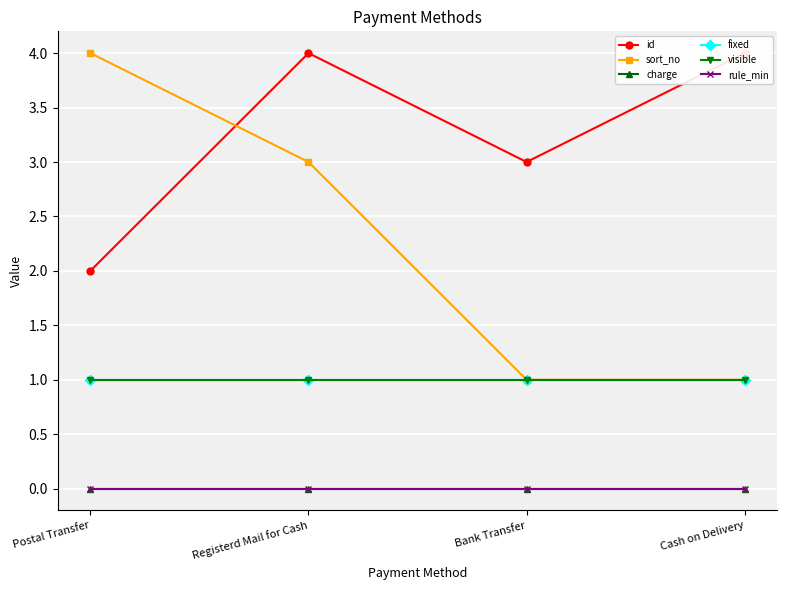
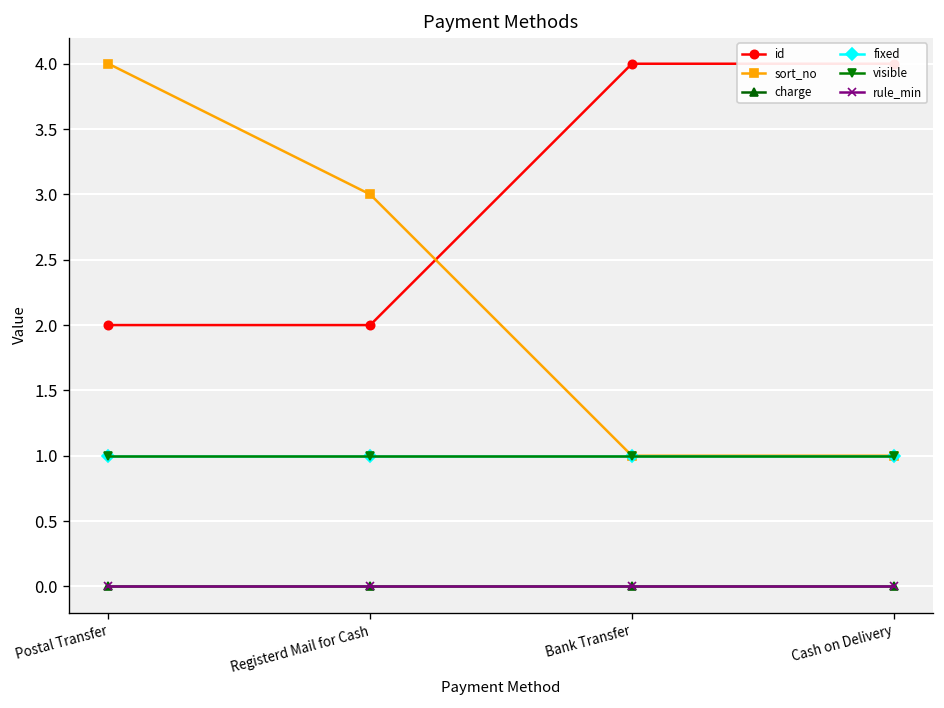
  {
    "id": {
      "Postal Transfer": 2,
-     "Registerd Mail for Cash": 4,
-     "Bank Transfer": 3
+     "Registerd Mail for Cash": 2,
+     "Bank Transfer": 4
    },
    "sort_no": {
      "Postal Transfer": 4,
      "Registerd Mail for Cash": 3
    },
    "rule_min": {
      "Postal Transfer": 0,
      "Registerd Mail for Cash": 0,
      "Bank Transfer": 0,
      "Cash on Delivery": 0
    },
    "visible": {
      "Postal Transfer": 1,
      "Registerd Mail for Cash": 1
    }
  }
